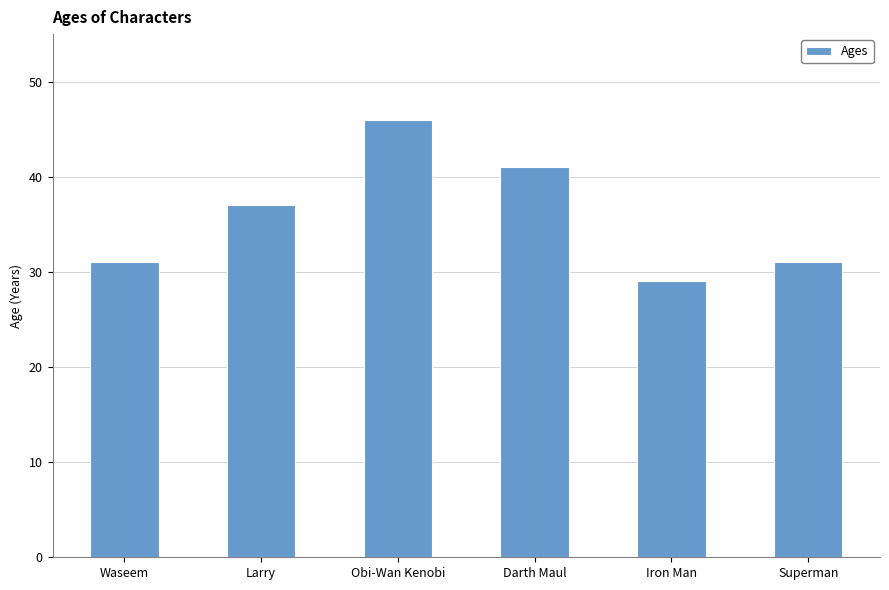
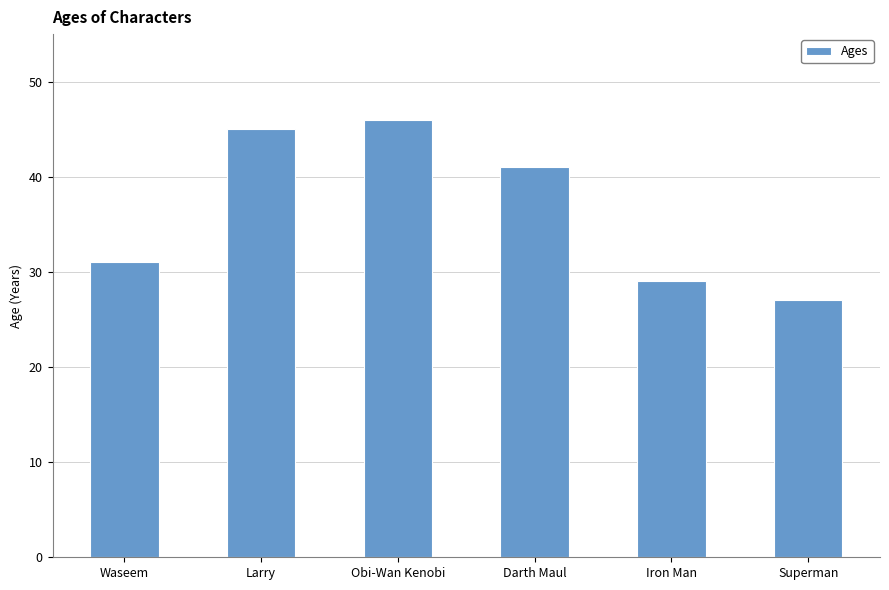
  {
    "Waseem": 31,
-   "Larry": 37,
+   "Larry": 45,
    "Obi-Wan Kenobi": 46,
    "Darth Maul": 41,
    "Iron Man": 29,
-   "Superman": 31
+   "Superman": 27
  }
